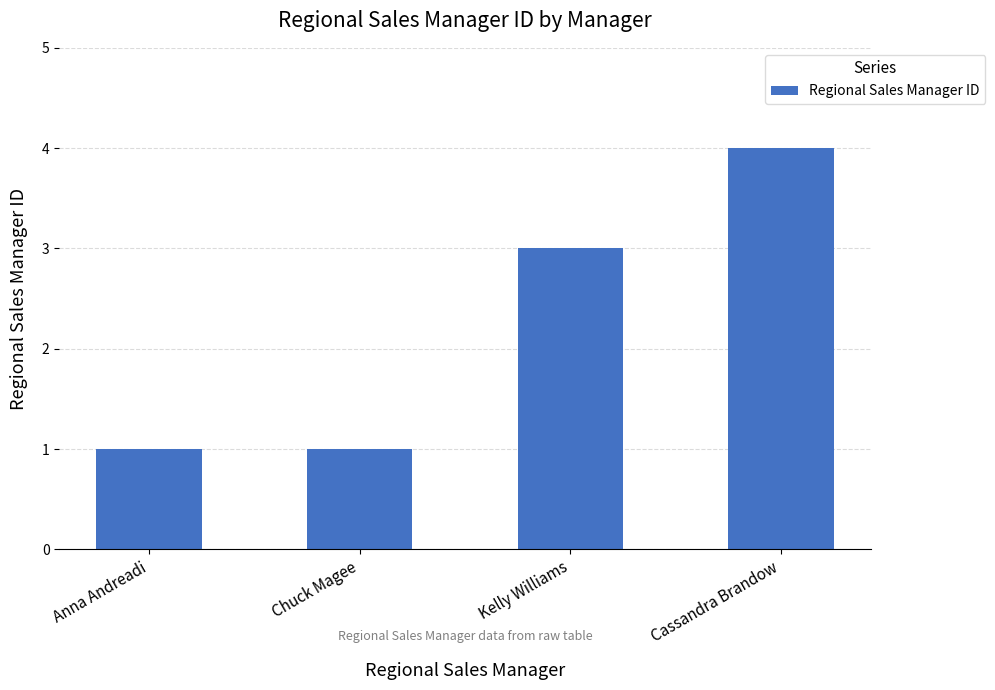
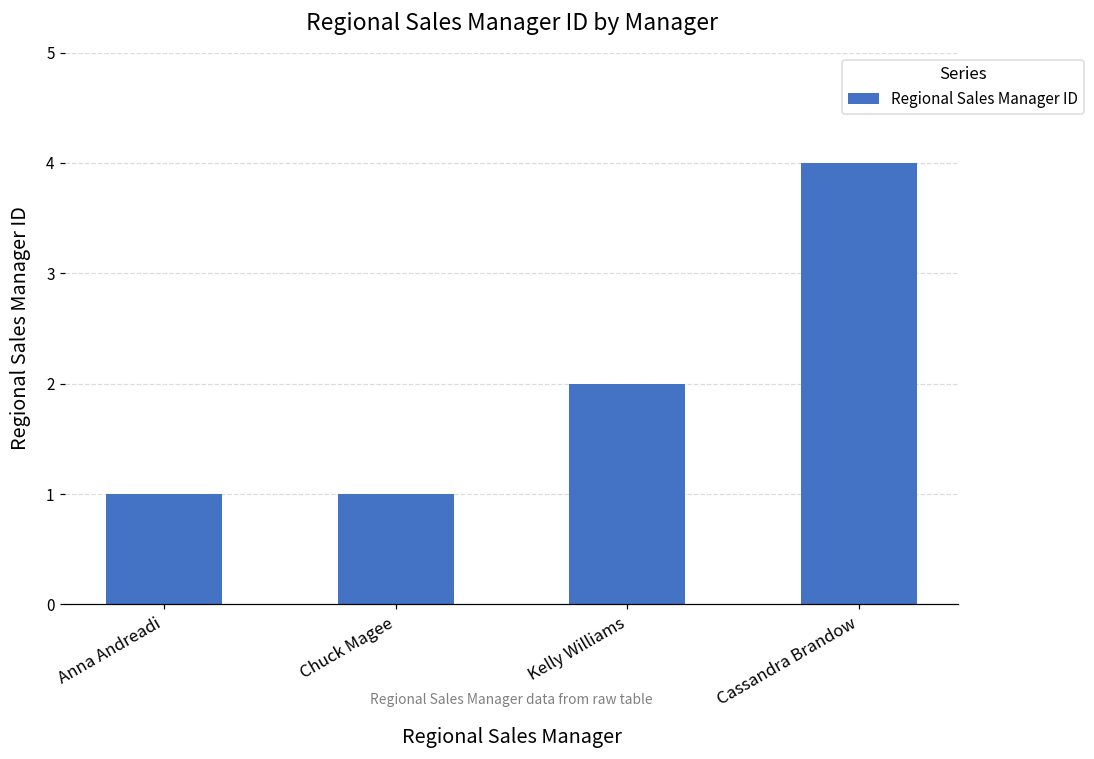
  {
    "Anna Andreadi": 1,
    "Chuck Magee": 1,
-   "Kelly Williams": 3,
+   "Kelly Williams": 2,
    "Cassandra Brandow": 4
  }
